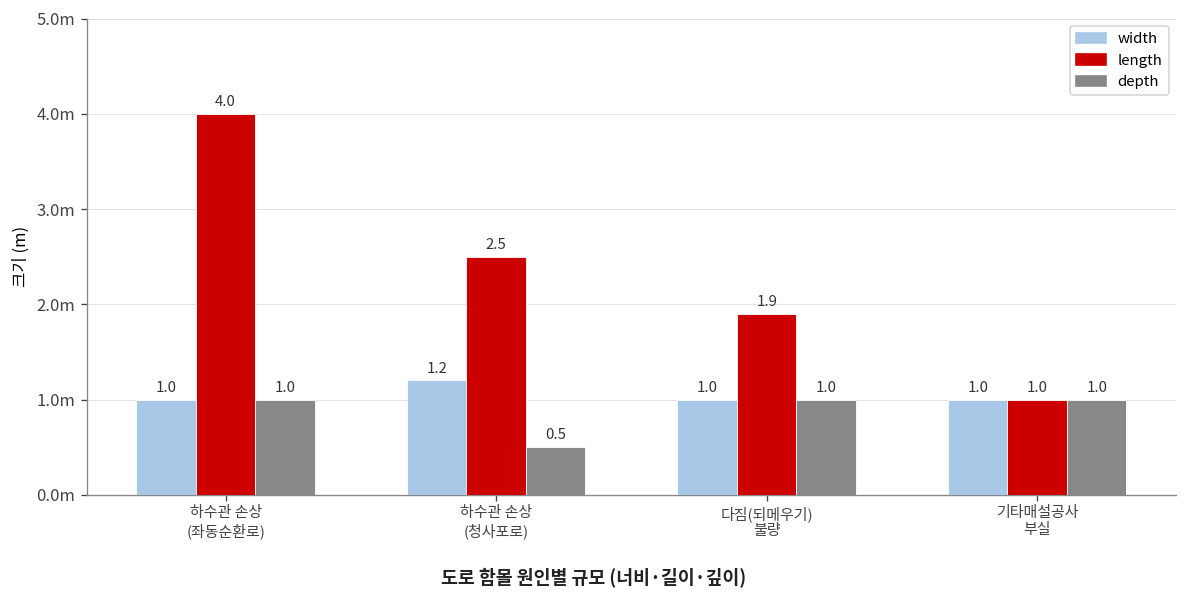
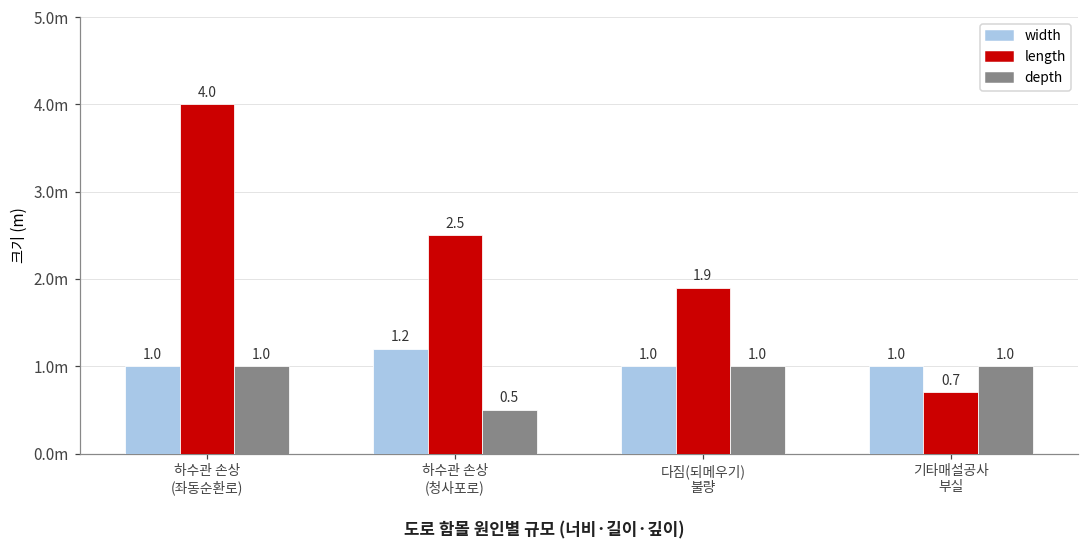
  {
    "width": {
      "하수관 손상 (좌동순환로)": 1.0,
      "하수관 손상 (청사포로)": 1.2,
      "다짐(되메우기) 불량": 1.0,
      "기타매설공사 부실": 1.0
    },
    "length": {
      "하수관 손상 (좌동순환로)": 4.0,
      "하수관 손상 (청사포로)": 2.5,
      "다짐(되메우기) 불량": 1.9,
-     "기타매설공사 부실": 1.0
+     "기타매설공사 부실": 0.7
    },
    "depth": {
      "하수관 손상 (좌동순환로)": 1.0,
      "하수관 손상 (청사포로)": 0.5,
      "다짐(되메우기) 불량": 1.0,
      "기타매설공사 부실": 1.0
    }
  }
